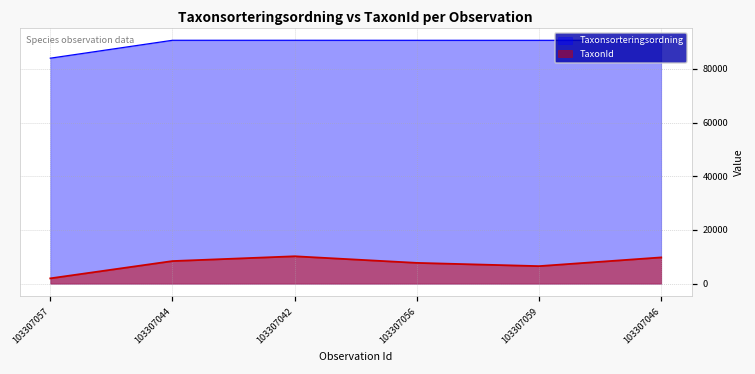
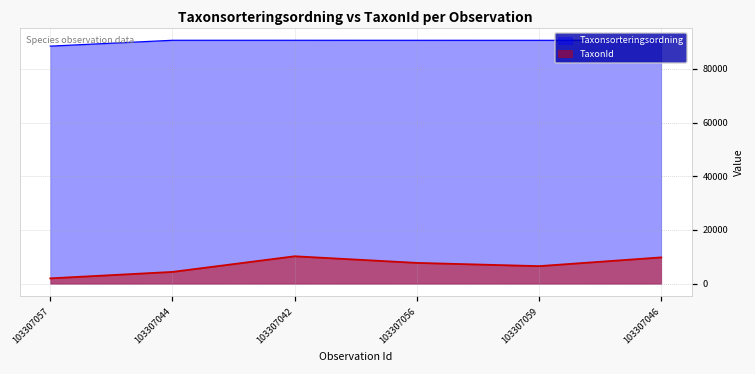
  {
    "Taxonsorteringsordning": {
-     "103307057": 84000,
+     "103307057": 88000,
      "103307044": 91000,
      "103307042": 91000,
      "103307056": 91000,
      "103307059": 91000
    },
    "TaxonId": {
      "103307057": 2000,
-     "103307044": 8000,
+     "103307044": 4000,
      "103307042": 10000,
      "103307056": 8000,
      "103307059": 7000,
      "103307046": 10000
    }
  }
